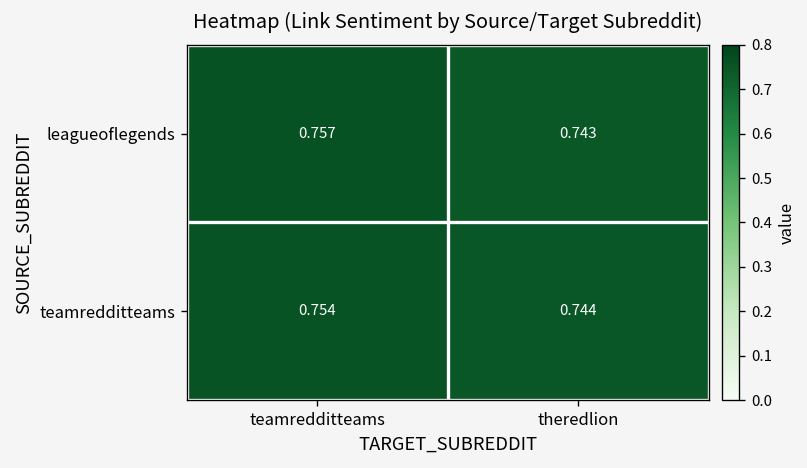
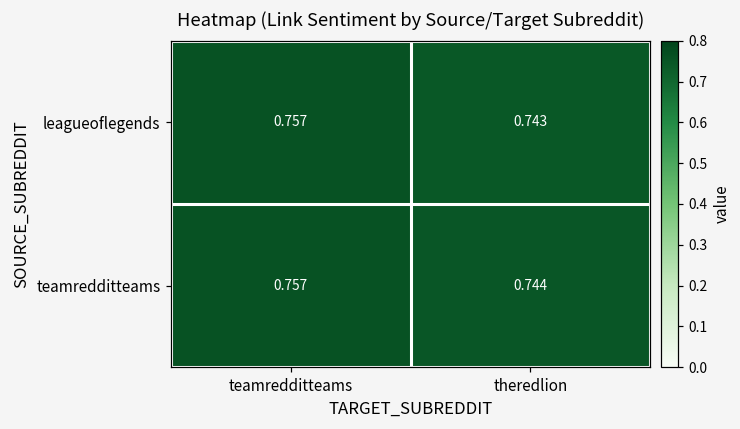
  {
    "leagueoflegends": {
      "teamredditteams": 0.757,
      "theredlion": 0.743
    },
    "teamredditteams": {
-     "teamredditteams": 0.754,
+     "teamredditteams": 0.757,
      "theredlion": 0.744
    }
  }
